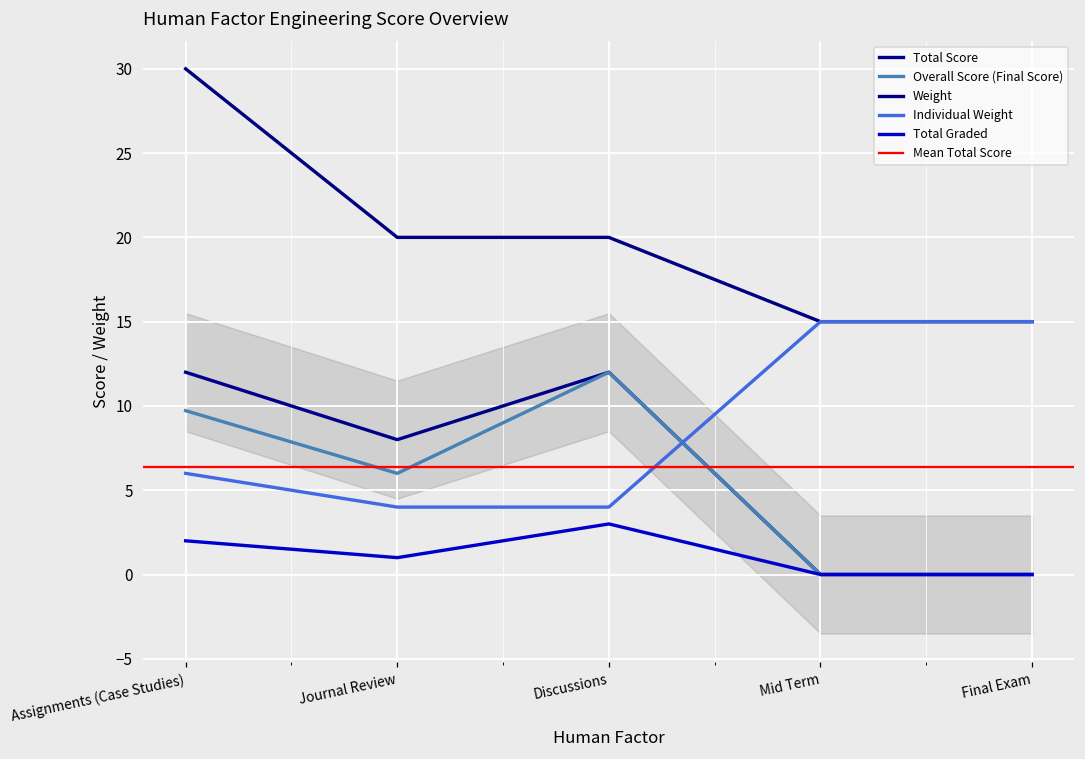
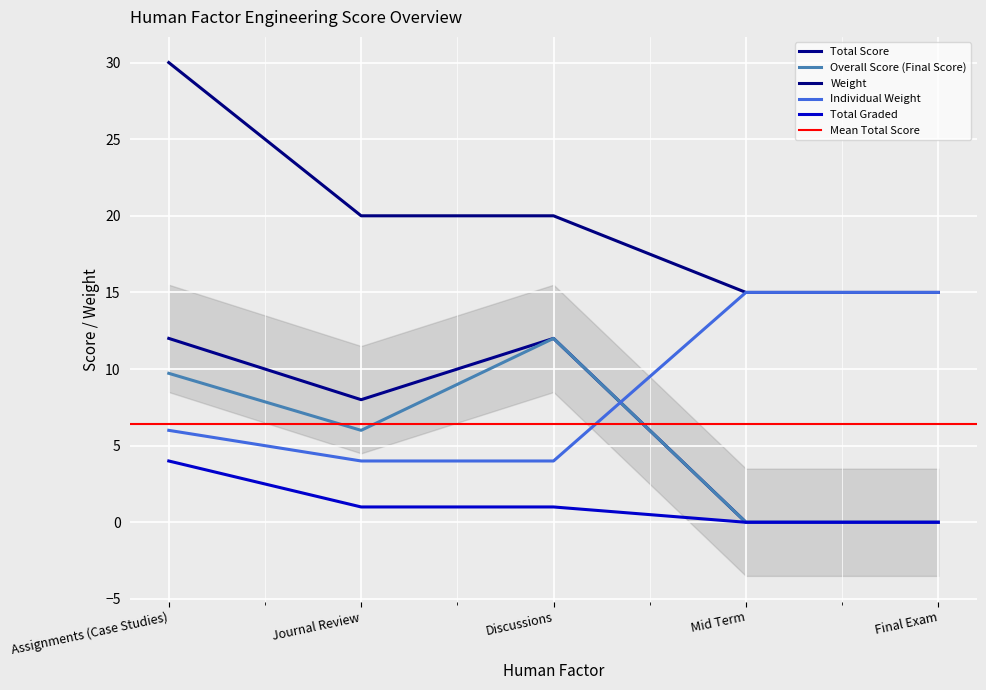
  {
    "Total Graded": {
-     "Assignments (Case Studies)": 2,
+     "Assignments (Case Studies)": 4,
      "Journal Review": 1,
-     "Discussions": 3
+     "Discussions": 1
    }
  }
